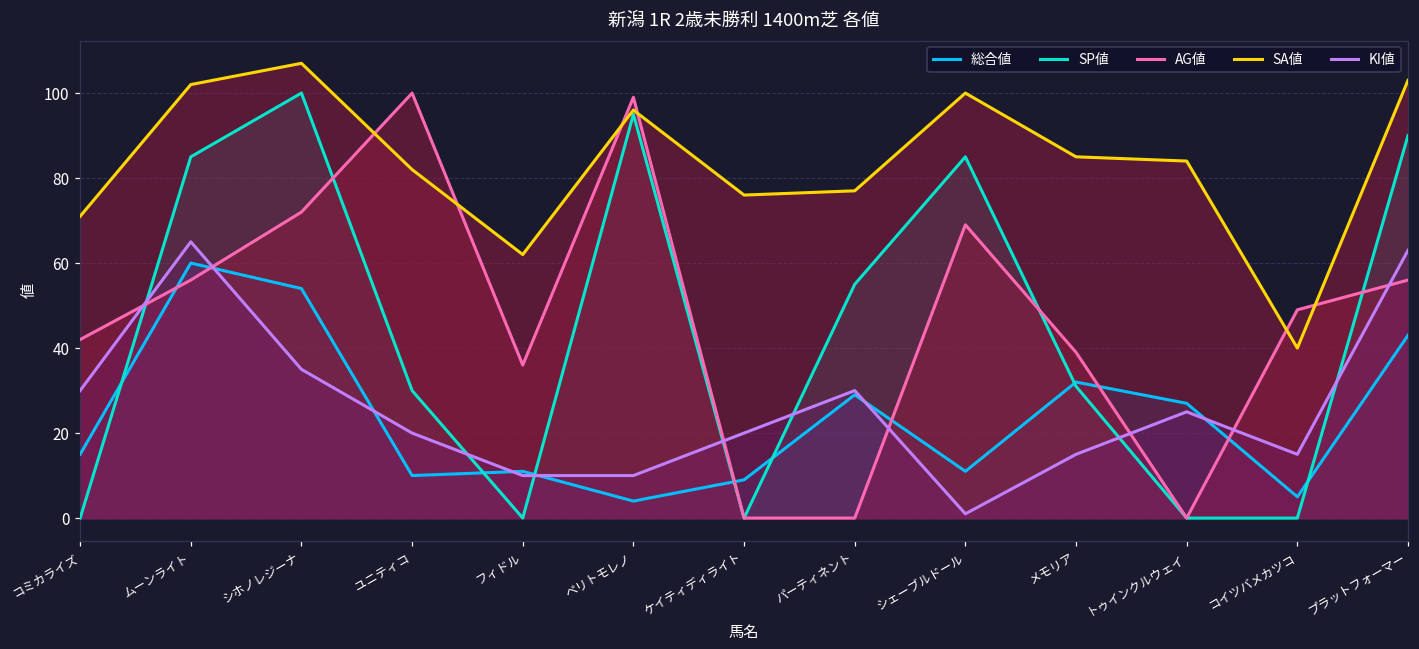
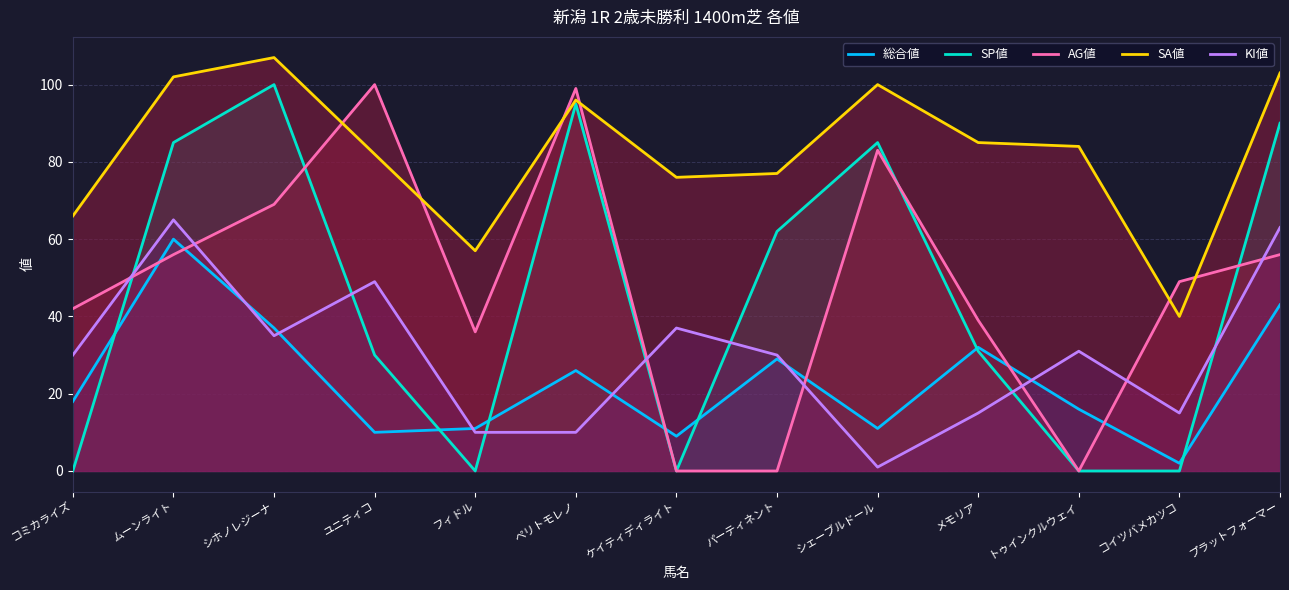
  {
    "総合値": {
-     "コミカライズ": 15,
+     "コミカライズ": 18,
      "ムーンライト": 60,
-     "シホノレジーナ": 54,
+     "シホノレジーナ": 37,
      "ユニティコ": 10,
      "フィドル": 11,
-     "ペリトモレノ": 4,
+     "ペリトモレノ": 26,
      "ケイティディライト": 9,
      "パーティネント": 29,
      "シェーブルドール": 11,
      "メモリア": 32,
-     "トゥインクルウェイ": 27,
-     "コイツバメカツコ": 5,
+     "トゥインクルウェイ": 16,
+     "コイツバメカツコ": 2,
      "プラットフォーマー": 43
    },
    "SP値": {
      "コミカライズ": 0,
      "ムーンライト": 85,
      "シホノレジーナ": 100,
      "ユニティコ": 30,
      "フィドル": 0,
      "ペリトモレノ": 95,
-     "パーティネント": 55,
+     "パーティネント": 62,
      "シェーブルドール": 85,
      "メモリア": 31,
      "コイツバメカツコ": 0,
      "プラットフォーマー": 90
    },
    "AG値": {
      "コミカライズ": 42,
      "ムーンライト": 56,
-     "シホノレジーナ": 72,
+     "シホノレジーナ": 69,
      "ユニティコ": 100,
      "フィドル": 36,
      "ペリトモレノ": 99,
      "パーティネント": 0,
-     "シェーブルドール": 69,
+     "シェーブルドール": 83,
      "メモリア": 39,
      "コイツバメカツコ": 49,
      "プラットフォーマー": 56
    },
    "SA値": {
-     "コミカライズ": 71,
+     "コミカライズ": 66,
      "ムーンライト": 102,
      "シホノレジーナ": 107,
      "ユニティコ": 82,
-     "フィドル": 62,
+     "フィドル": 57,
      "ペリトモレノ": 96,
      "ケイティディライト": 76,
      "パーティネント": 77,
      "シェーブルドール": 100,
      "メモリア": 85,
      "トゥインクルウェイ": 84,
      "コイツバメカツコ": 40,
      "プラットフォーマー": 103
    },
    "KI値": {
      "コミカライズ": 30,
      "ムーンライト": 65,
      "シホノレジーナ": 35,
-     "ユニティコ": 20,
+     "ユニティコ": 49,
      "フィドル": 10,
      "ペリトモレノ": 10,
-     "ケイティディライト": 20,
+     "ケイティディライト": 37,
      "パーティネント": 30,
      "シェーブルドール": 1,
      "メモリア": 15,
-     "トゥインクルウェイ": 25,
+     "トゥインクルウェイ": 31,
      "コイツバメカツコ": 15,
      "プラットフォーマー": 63
    }
  }
